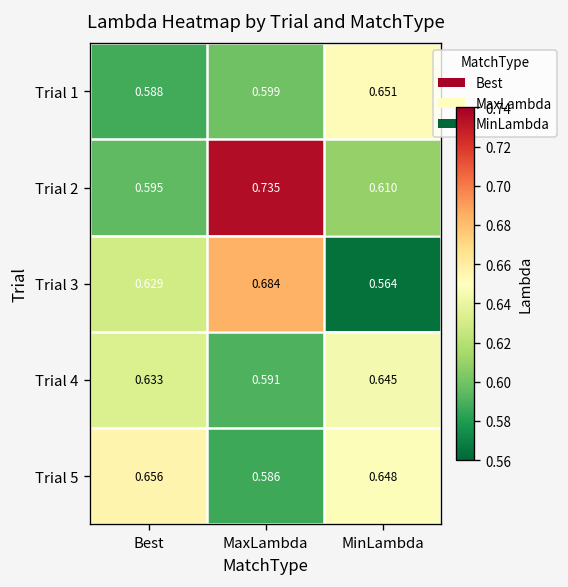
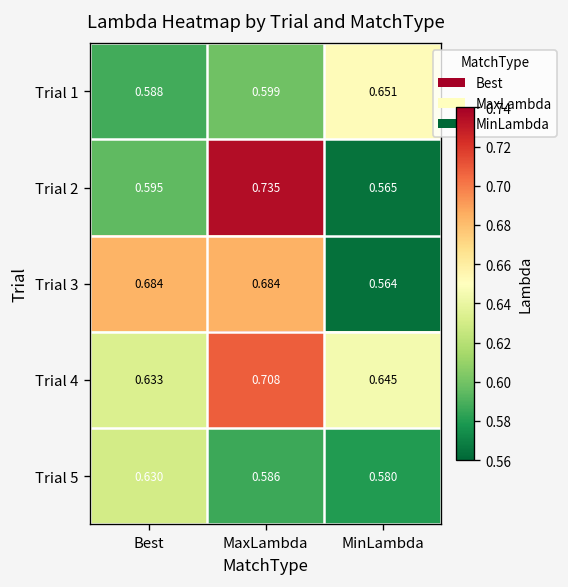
  {
    "Trial 1": {
      "Best": 0.588,
      "MaxLambda": 0.599,
      "MinLambda": 0.651
    },
    "Trial 2": {
      "Best": 0.595,
      "MaxLambda": 0.735,
-     "MinLambda": 0.610
+     "MinLambda": 0.565
    },
    "Trial 3": {
-     "Best": 0.629,
+     "Best": 0.684,
      "MaxLambda": 0.684,
      "MinLambda": 0.564
    },
    "Trial 4": {
      "Best": 0.633,
-     "MaxLambda": 0.591,
+     "MaxLambda": 0.708,
      "MinLambda": 0.645
    },
    "Trial 5": {
-     "Best": 0.656,
+     "Best": 0.630,
      "MaxLambda": 0.586,
-     "MinLambda": 0.648
+     "MinLambda": 0.580
    }
  }
